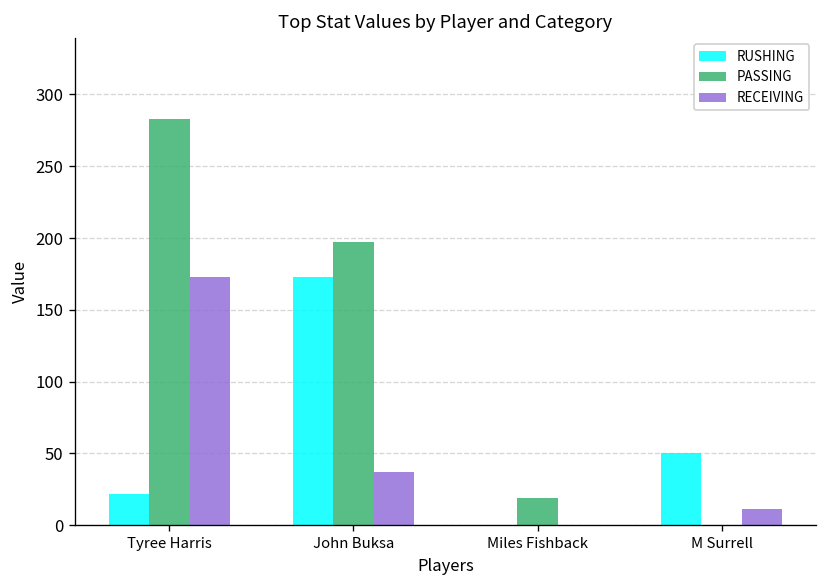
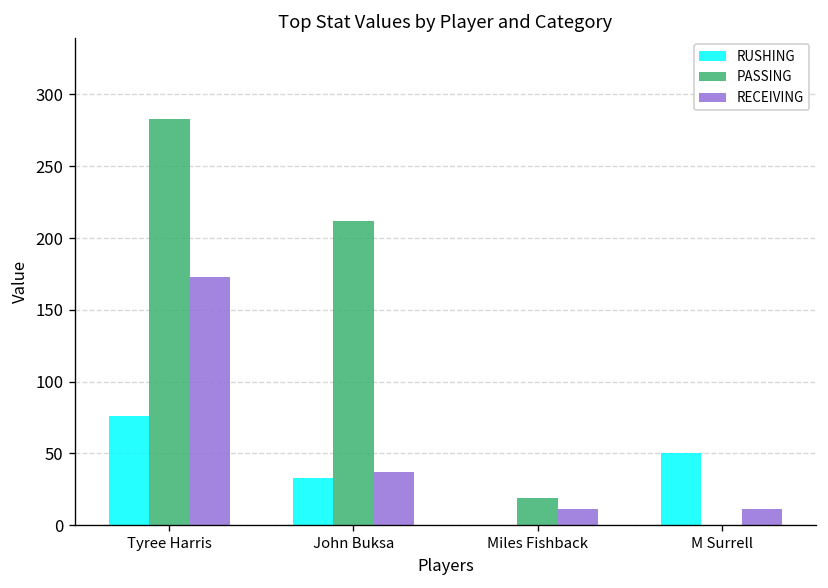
  {
    "RUSHING": {
-     "Tyree Harris": 22,
-     "John Buksa": 173,
+     "Tyree Harris": 76,
+     "John Buksa": 33,
      "Miles Fishback": 0,
      "M Surrell": 50
    },
    "PASSING": {
      "Tyree Harris": 283,
-     "John Buksa": 197,
+     "John Buksa": 212,
      "Miles Fishback": 19,
      "M Surrell": 0
    },
    "RECEIVING": {
      "Tyree Harris": 173,
      "John Buksa": 37,
-     "Miles Fishback": 0,
+     "Miles Fishback": 11,
      "M Surrell": 11
    }
  }
